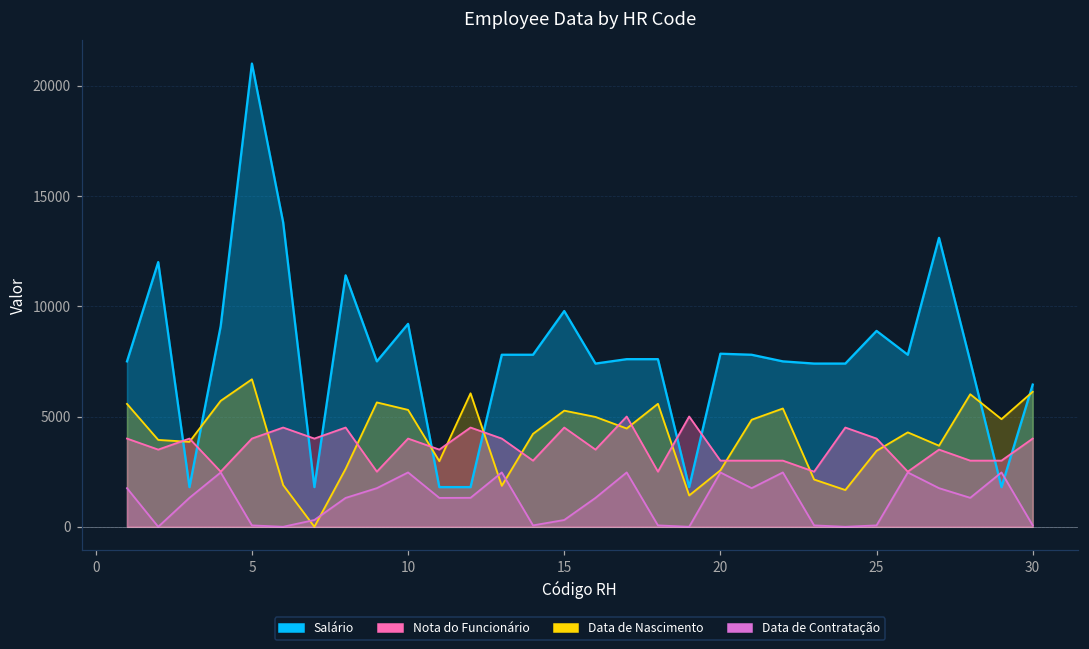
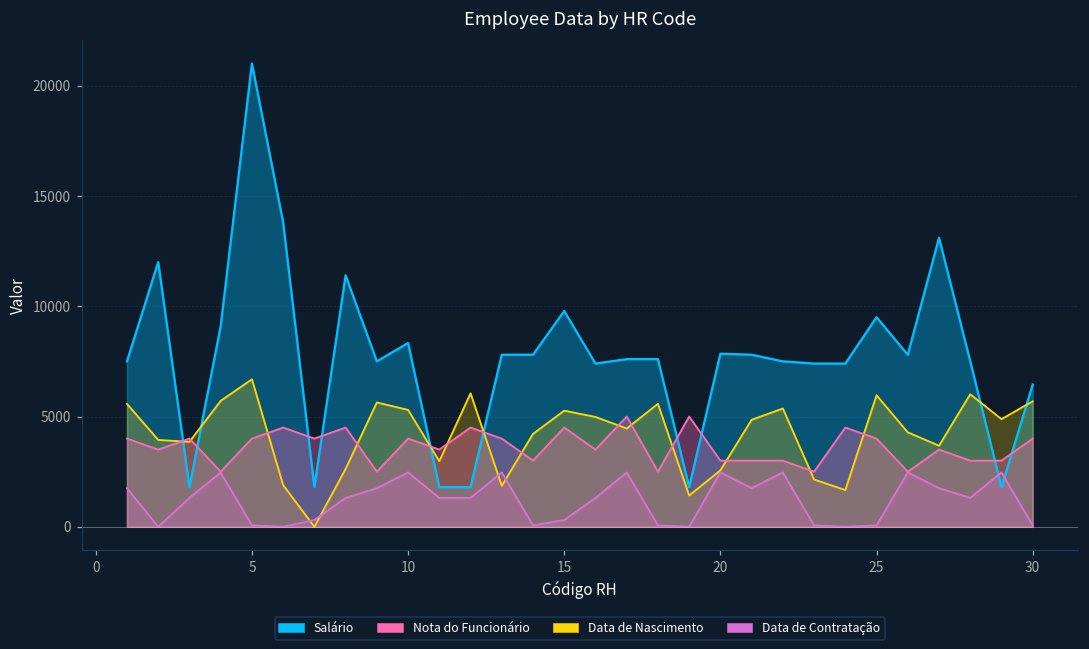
  {
    "Salário": {
      "5": 21000,
-     "10": 9200,
+     "10": 8300,
      "15": 9800,
      "20": 7800,
-     "25": 8900,
+     "25": 9500,
      "30": 6400
    },
    "Data de Nascimento": {
      "5": 6700,
      "10": 5300,
      "15": 5300,
-     "25": 3400,
-     "30": 6100
+     "25": 6000,
+     "30": 5700
    }
  }
